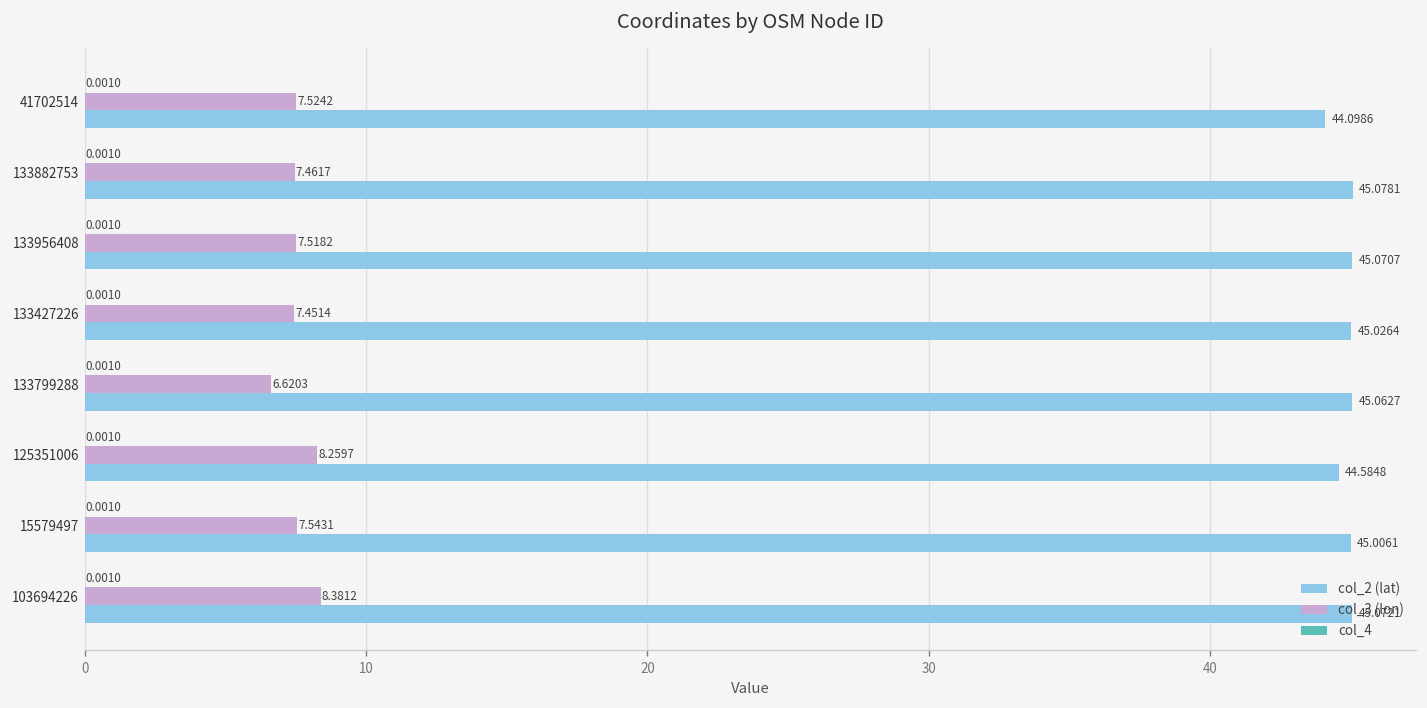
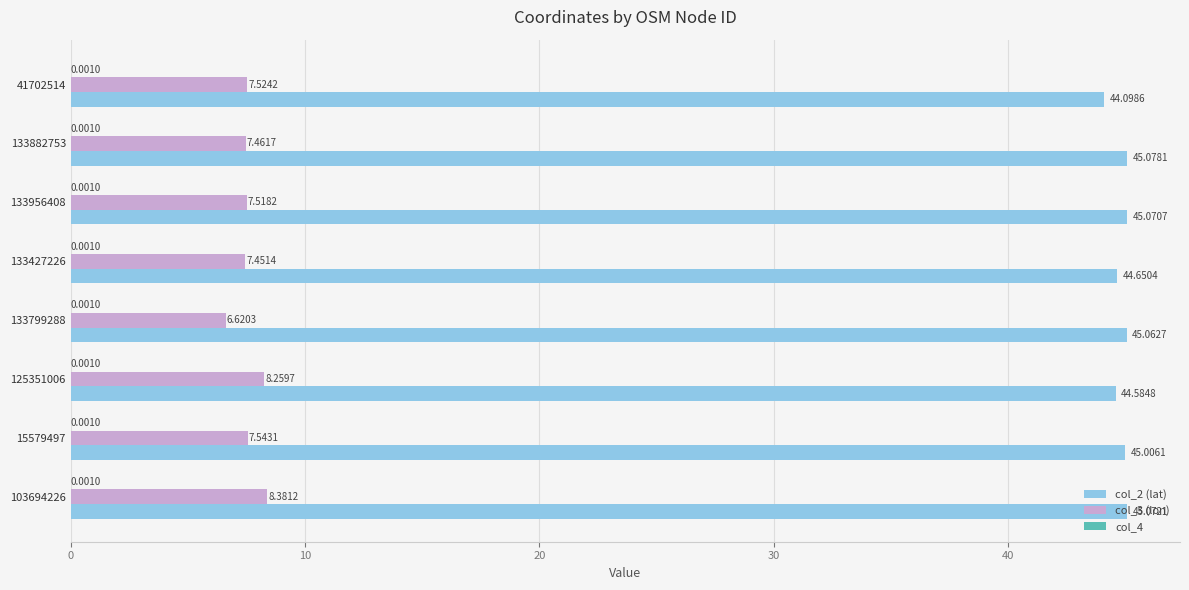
  {
    "col_2 (lat)": {
      "41702514": 44.0986,
      "133882753": 45.0781,
      "133956408": 45.0707,
-     "133427226": 45.0264,
+     "133427226": 44.6504,
      "133799288": 45.0627,
      "125351006": 44.5848,
      "15579497": 45.0061,
      "103694226": 45.0721
    },
    "col_3 (lon)": {
      "41702514": 7.5242,
      "133882753": 7.4617,
      "133956408": 7.5182,
      "133427226": 7.4514,
      "133799288": 6.6203,
      "125351006": 8.2597,
      "15579497": 7.5431,
      "103694226": 8.3812
    },
    "col_4": {
      "41702514": 0.0010,
      "133882753": 0.0010,
      "133956408": 0.0010,
      "133427226": 0.0010,
      "133799288": 0.0010,
      "125351006": 0.0010,
      "15579497": 0.0010,
      "103694226": 0.0010
    }
  }
